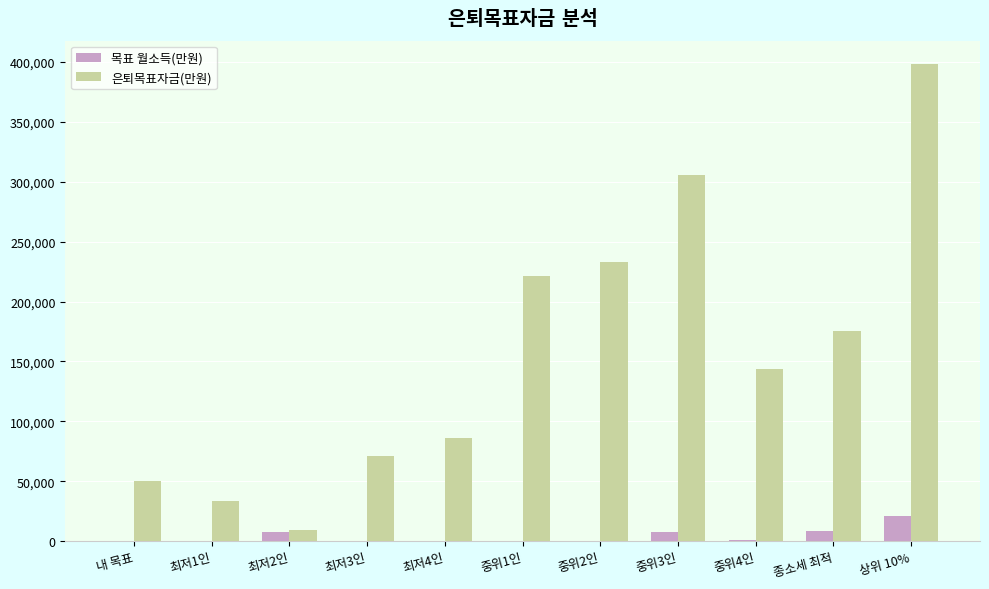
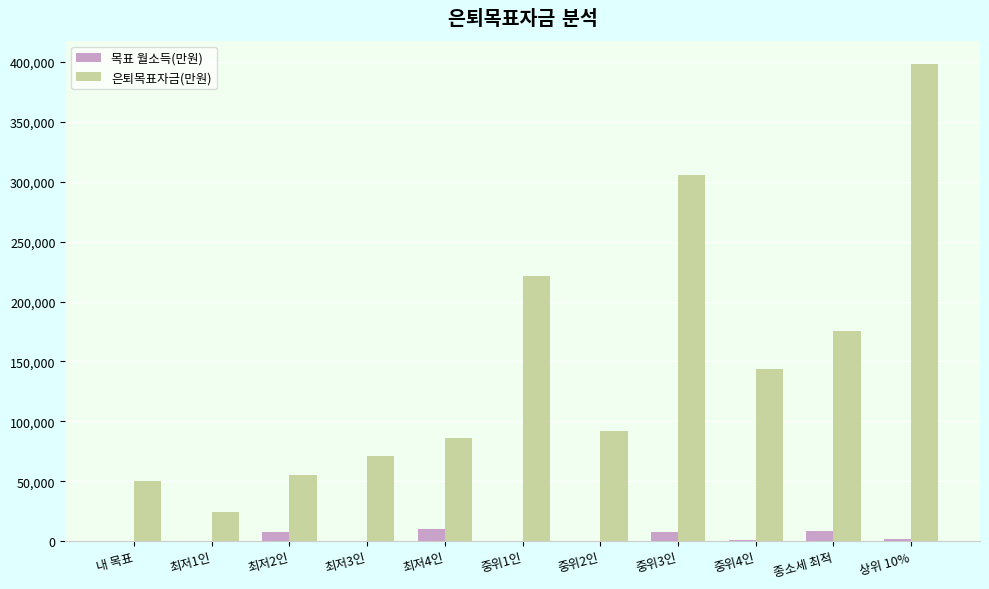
  {
    "목표 월소득(만원)": {
      "최저2인": "8,000",
-     "최저4인": "0",
+     "최저4인": "10,000",
      "중위3인": "8,000",
      "종소세 최적": "9,000",
-     "상위 10%": "21,000"
+     "상위 10%": "2,000"
    },
    "은퇴목표자금(만원)": {
      "내 목표": "50,000",
-     "최저1인": "34,000",
-     "최저2인": "9,000",
+     "최저1인": "24,000",
+     "최저2인": "55,000",
      "최저3인": "71,000",
      "최저4인": "86,000",
      "중위1인": "221,000",
-     "중위2인": "233,000",
+     "중위2인": "92,000",
      "중위3인": "306,000",
      "중위4인": "144,000",
      "종소세 최적": "176,000",
      "상위 10%": "398,000"
    }
  }
